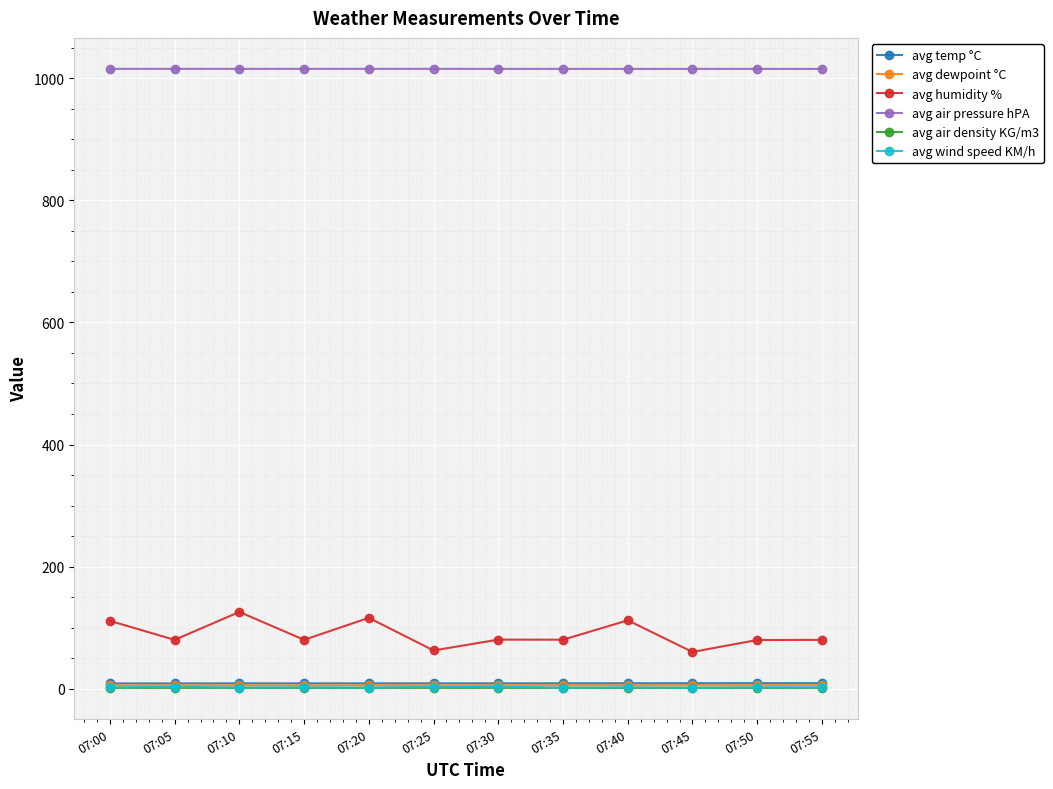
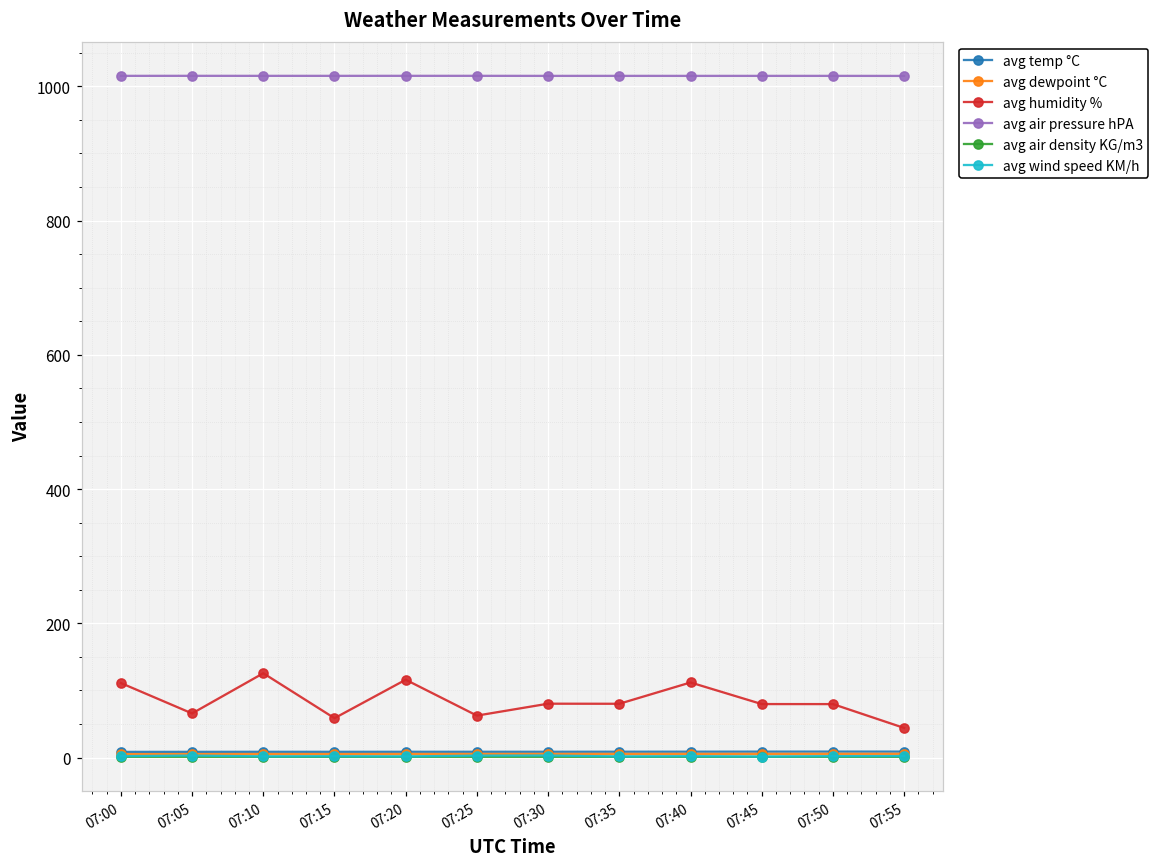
  {
    "avg humidity %": {
      "07:00": 110,
-     "07:05": 80,
+     "07:05": 70,
      "07:10": 130,
-     "07:15": 80,
+     "07:15": 60,
      "07:20": 120,
      "07:25": 60,
      "07:30": 80,
      "07:35": 80,
      "07:40": 110,
-     "07:45": 60,
+     "07:45": 80,
      "07:50": 80,
-     "07:55": 80
+     "07:55": 40
    },
    "avg air pressure hPA": {
      "07:00": 1020,
      "07:05": 1020,
      "07:10": 1020,
      "07:15": 1020,
      "07:20": 1020,
      "07:25": 1020,
      "07:30": 1020,
      "07:35": 1020,
      "07:40": 1020,
      "07:45": 1020,
      "07:50": 1020,
      "07:55": 1020
    }
  }
